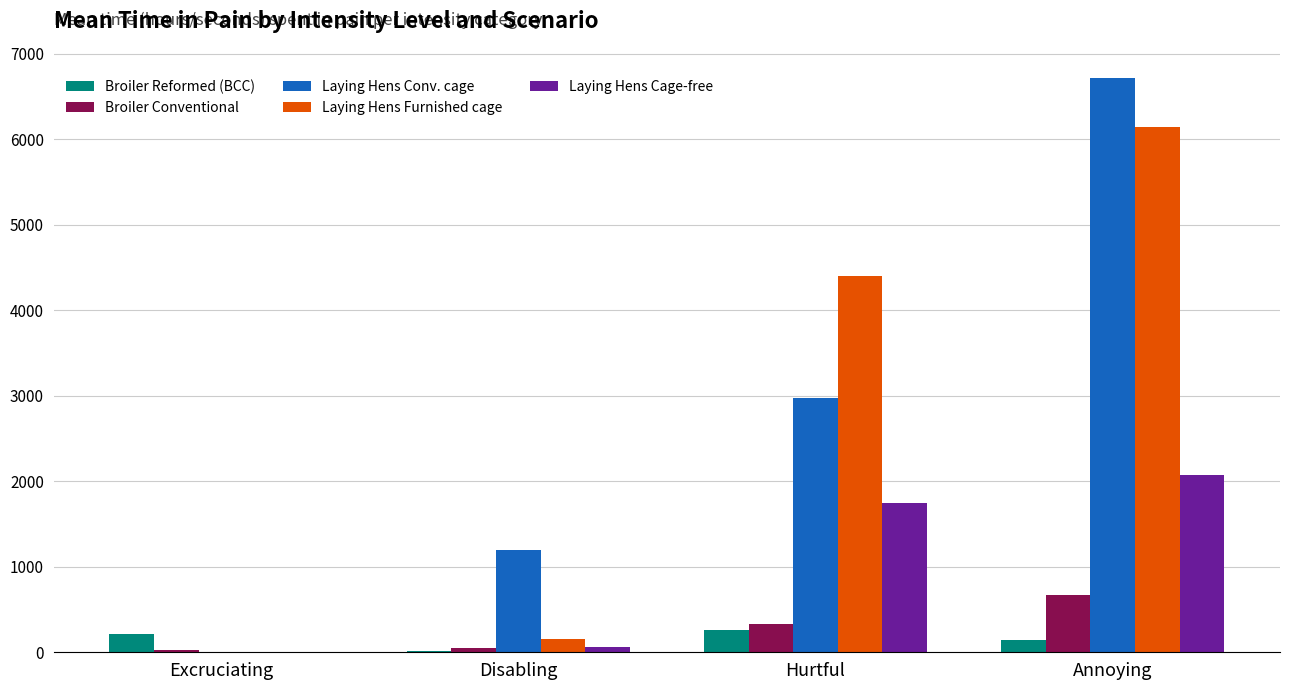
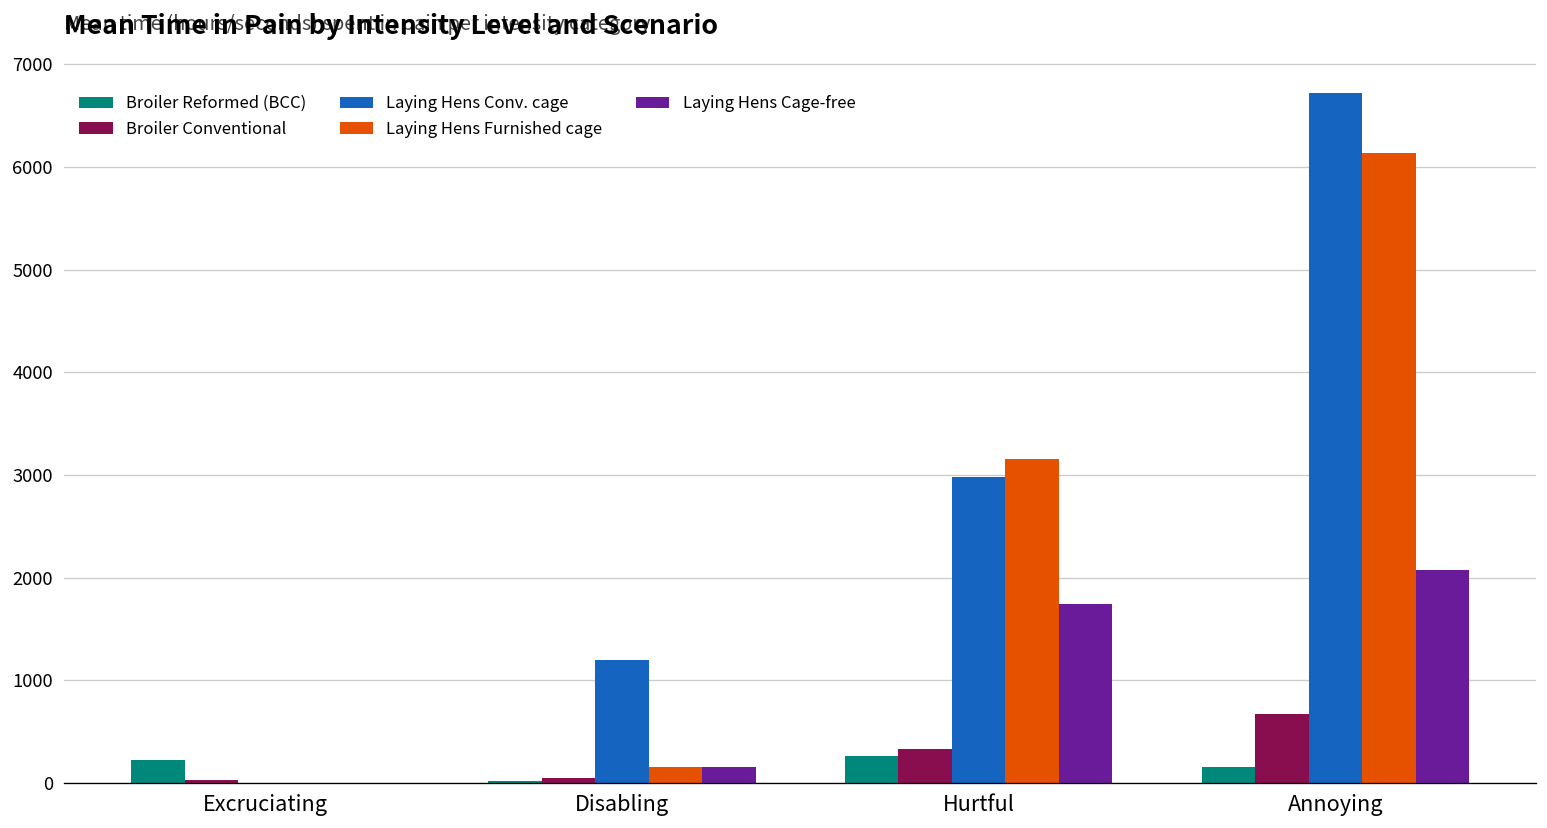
  {
    "Broiler Reformed (BCC)": {
      "Excruciating": 200,
      "Hurtful": 300,
      "Annoying": 100
    },
    "Broiler Conventional": {
      "Excruciating": 0,
      "Disabling": 100,
      "Hurtful": 300,
      "Annoying": 700
    },
    "Laying Hens Conv. cage": {
      "Disabling": 1200,
      "Hurtful": 3000,
      "Annoying": 6700
    },
    "Laying Hens Furnished cage": {
      "Disabling": 200,
-     "Hurtful": 4400,
+     "Hurtful": 3200,
      "Annoying": 6100
    },
    "Laying Hens Cage-free": {
-     "Disabling": 100,
+     "Disabling": 200,
      "Hurtful": 1700,
      "Annoying": 2100
    }
  }
